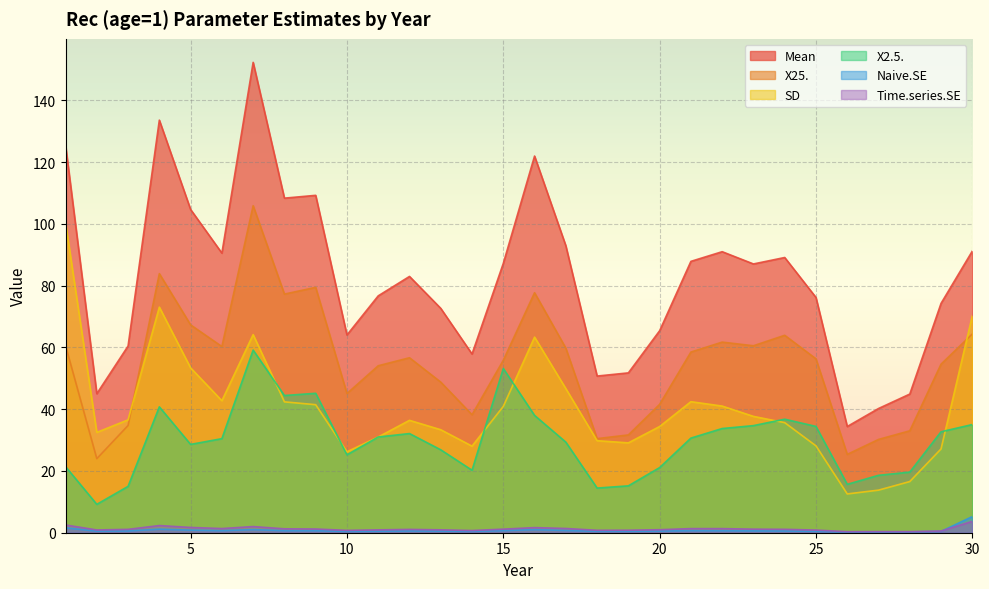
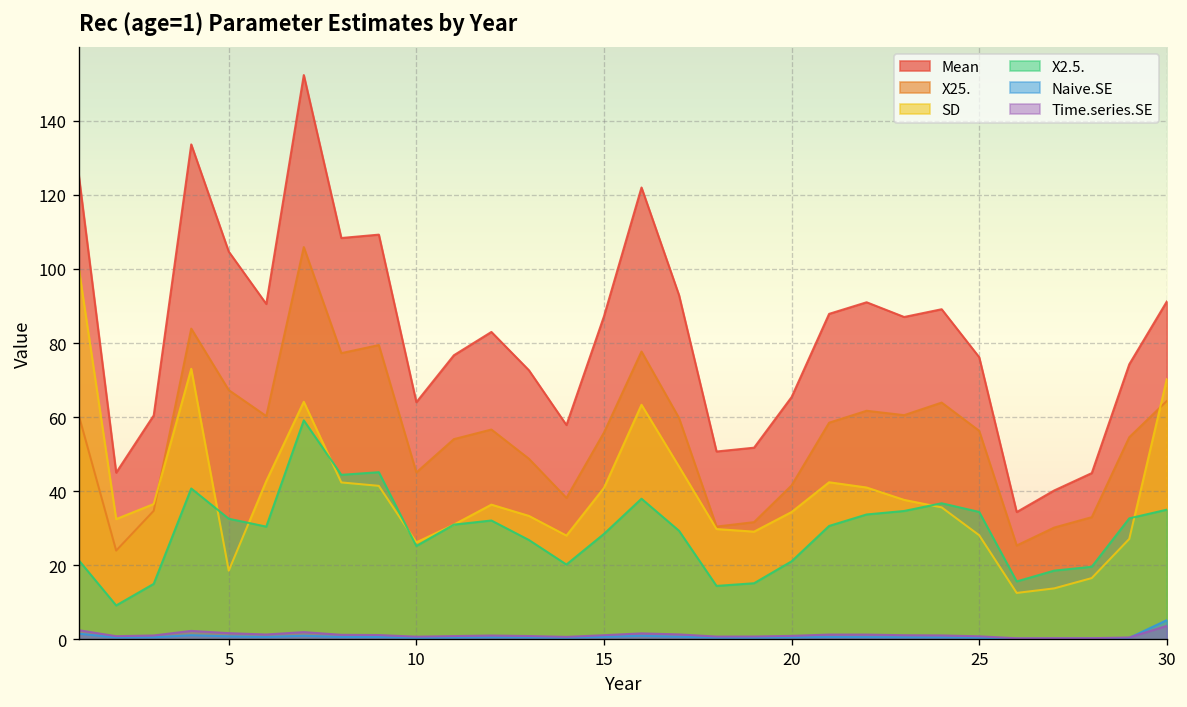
  {
    "SD": {
-     "5": 53,
+     "5": 19,
      "10": 26,
      "15": 41,
      "20": 34,
      "25": 28,
      "30": 70
    },
    "X2.5.": {
-     "5": 29,
+     "5": 33,
      "10": 25,
-     "15": 53,
+     "15": 28,
      "20": 21,
      "25": 34,
      "30": 35
    },
    "Naive.SE": {
      "5": 1,
      "30": 5
    },
    "Time.series.SE": {
      "5": 2,
      "30": 4
    }
  }
